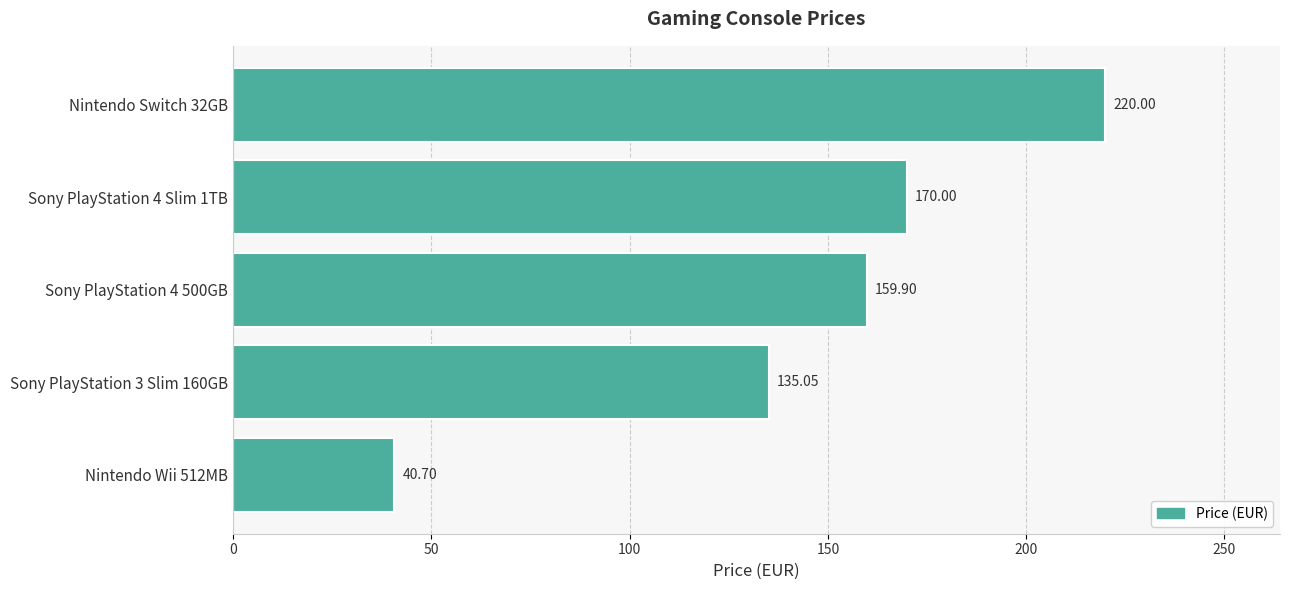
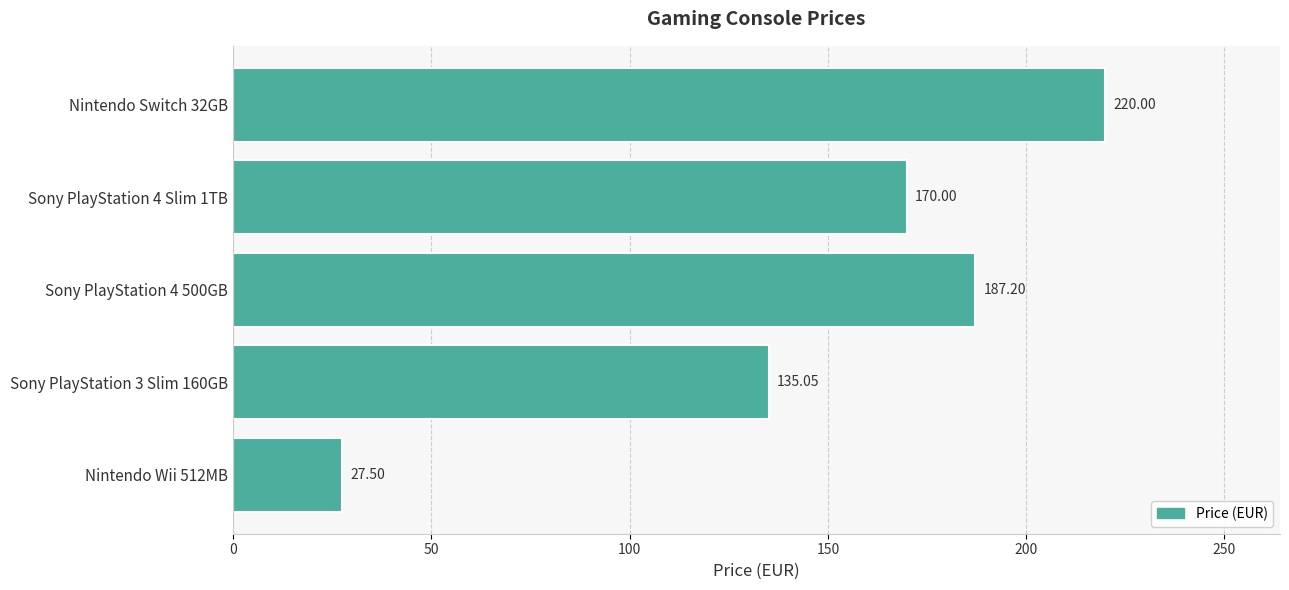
  {
    "Nintendo Switch 32GB": 220.00,
    "Sony PlayStation 4 Slim 1TB": 170.00,
-   "Sony PlayStation 4 500GB": 159.90,
+   "Sony PlayStation 4 500GB": 187.20,
    "Sony PlayStation 3 Slim 160GB": 135.05,
-   "Nintendo Wii 512MB": 40.70
+   "Nintendo Wii 512MB": 27.50
  }
